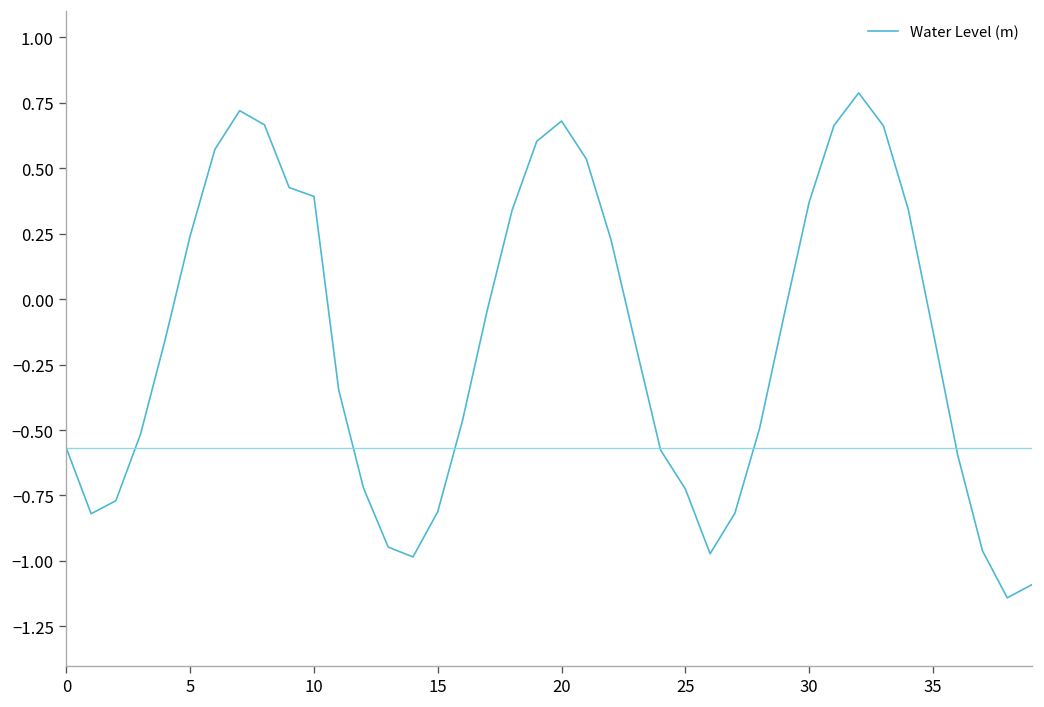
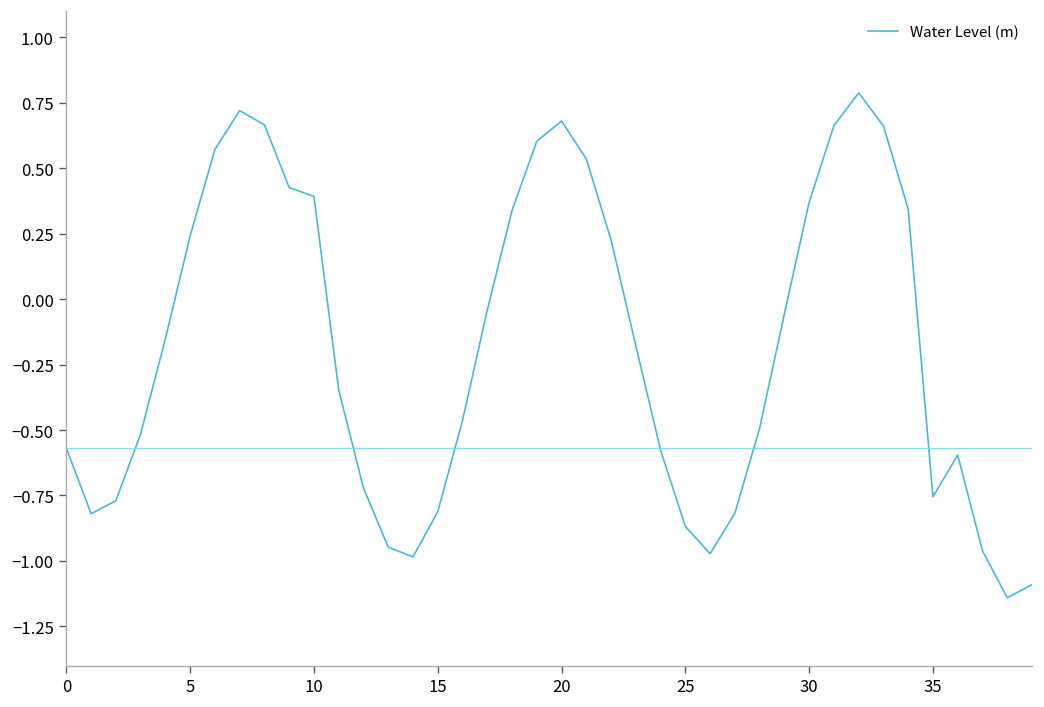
  {
    "0": -0.57,
    "5": 0.24,
    "10": 0.39,
    "15": -0.81,
    "20": 0.68,
-   "25": -0.72,
+   "25": -0.87,
    "30": 0.37,
-   "35": -0.12
+   "35": -0.75
  }
